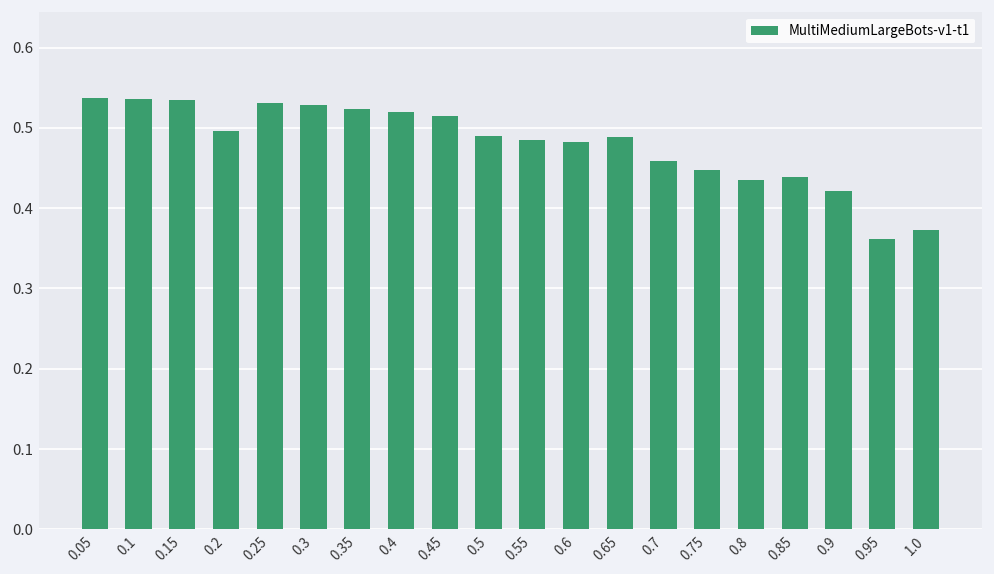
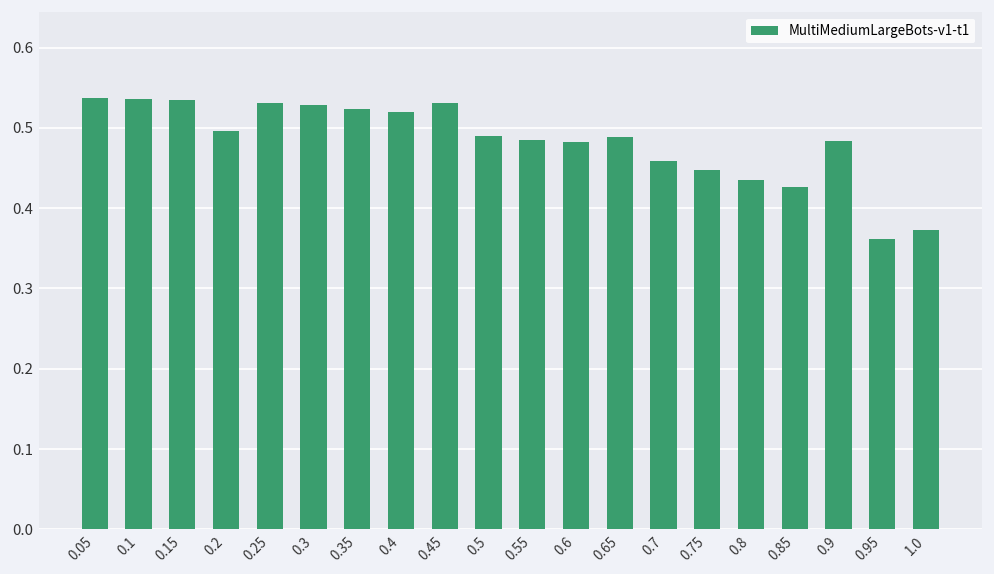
  {
    "0.05": 0.54,
    "0.1": 0.54,
    "0.15": 0.54,
    "0.2": 0.50,
    "0.25": 0.53,
    "0.3": 0.53,
    "0.35": 0.52,
    "0.4": 0.52,
-   "0.45": 0.51,
+   "0.45": 0.53,
    "0.5": 0.49,
    "0.55": 0.49,
    "0.6": 0.48,
    "0.65": 0.49,
    "0.7": 0.46,
    "0.75": 0.45,
    "0.8": 0.43,
-   "0.85": 0.44,
-   "0.9": 0.42,
+   "0.85": 0.43,
+   "0.9": 0.48,
    "0.95": 0.36,
    "1.0": 0.37
  }
